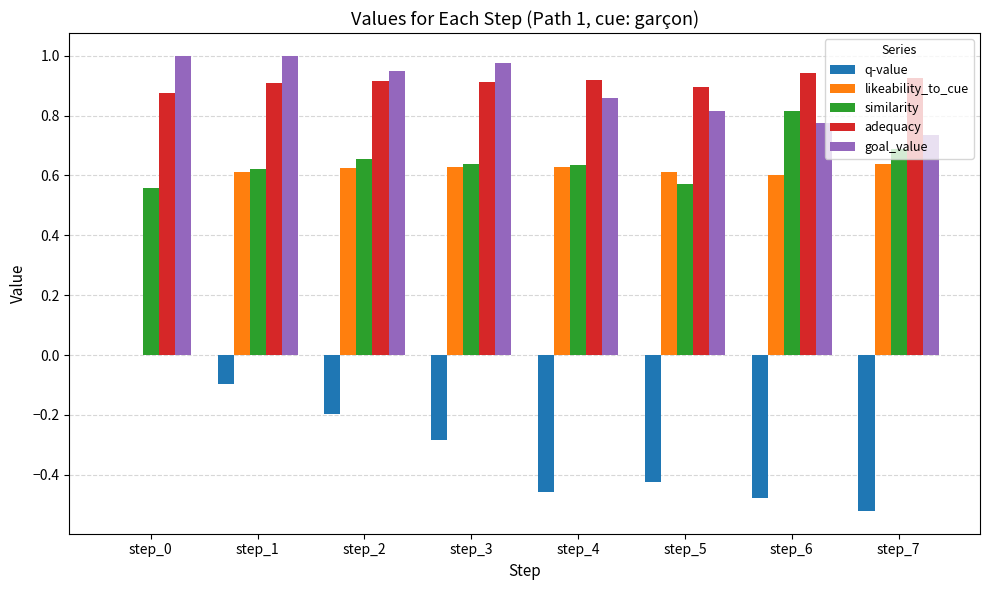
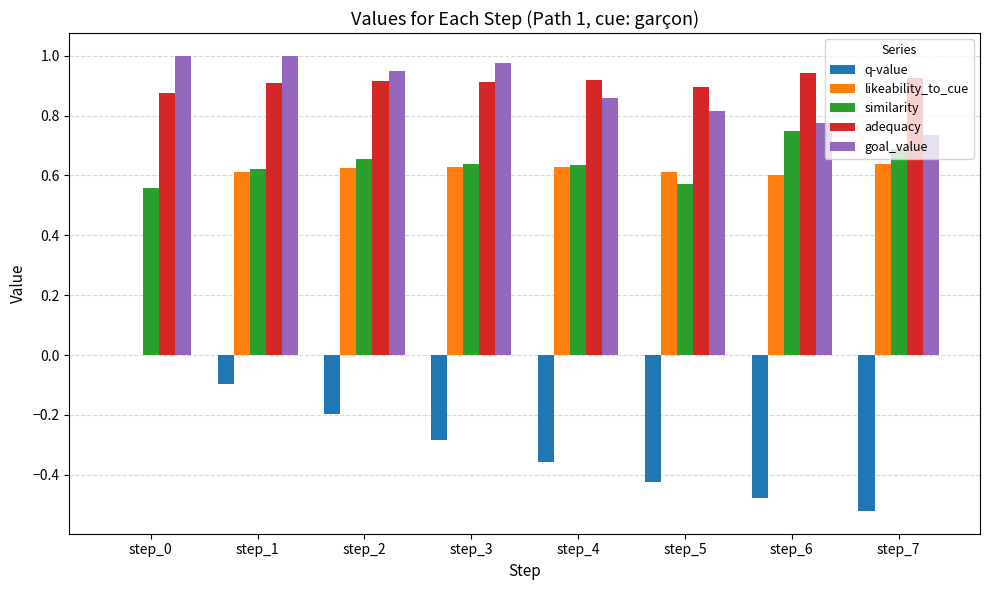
  {
    "q-value": {
      "step_0": 0.00,
      "step_1": -0.10,
      "step_2": -0.20,
      "step_3": -0.28,
-     "step_4": -0.46,
+     "step_4": -0.36,
      "step_5": -0.42,
      "step_6": -0.48,
      "step_7": -0.52
    },
    "likeability_to_cue": {
      "step_0": 0.00,
      "step_1": 0.61,
      "step_2": 0.63,
      "step_3": 0.63,
      "step_4": 0.63,
      "step_5": 0.61,
      "step_6": 0.60,
      "step_7": 0.64
    },
    "similarity": {
      "step_0": 0.56,
      "step_1": 0.62,
      "step_2": 0.66,
      "step_3": 0.64,
      "step_4": 0.64,
      "step_5": 0.57,
-     "step_6": 0.82
+     "step_6": 0.75
    },
    "adequacy": {
      "step_0": 0.88,
      "step_1": 0.91,
      "step_2": 0.92,
      "step_3": 0.91,
      "step_4": 0.92,
      "step_5": 0.89,
      "step_6": 0.94
    },
    "goal_value": {
      "step_0": 1.00,
      "step_1": 1.00,
      "step_2": 0.95,
      "step_3": 0.98,
      "step_4": 0.86,
      "step_5": 0.81,
      "step_6": 0.77
    }
  }
